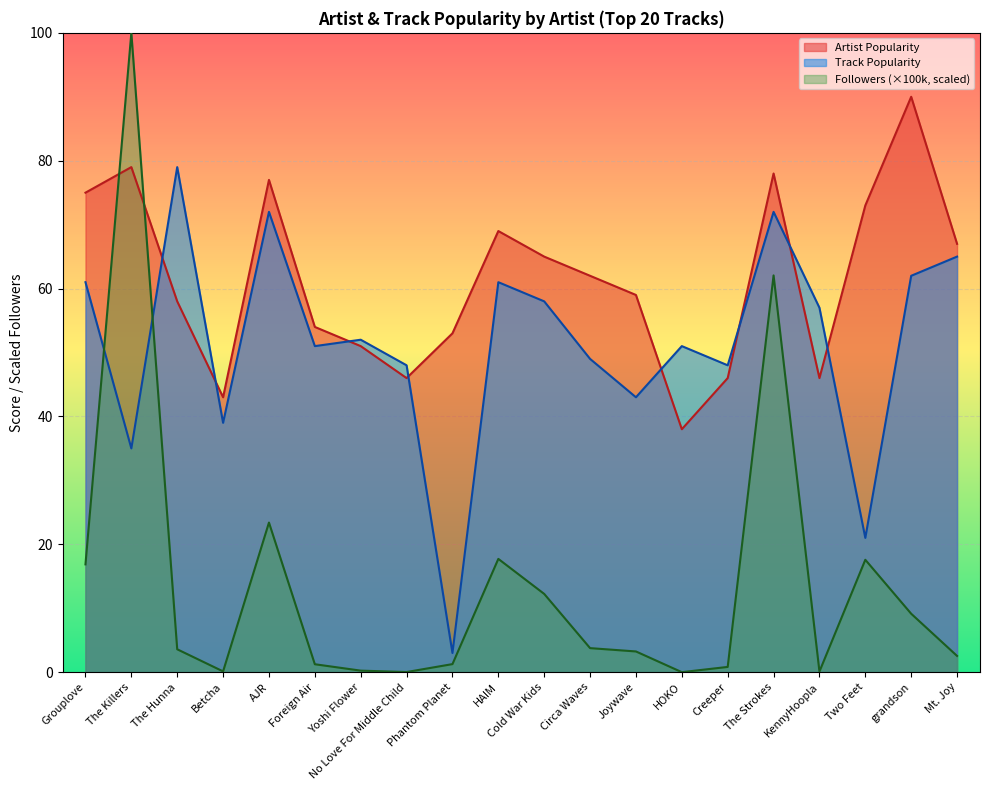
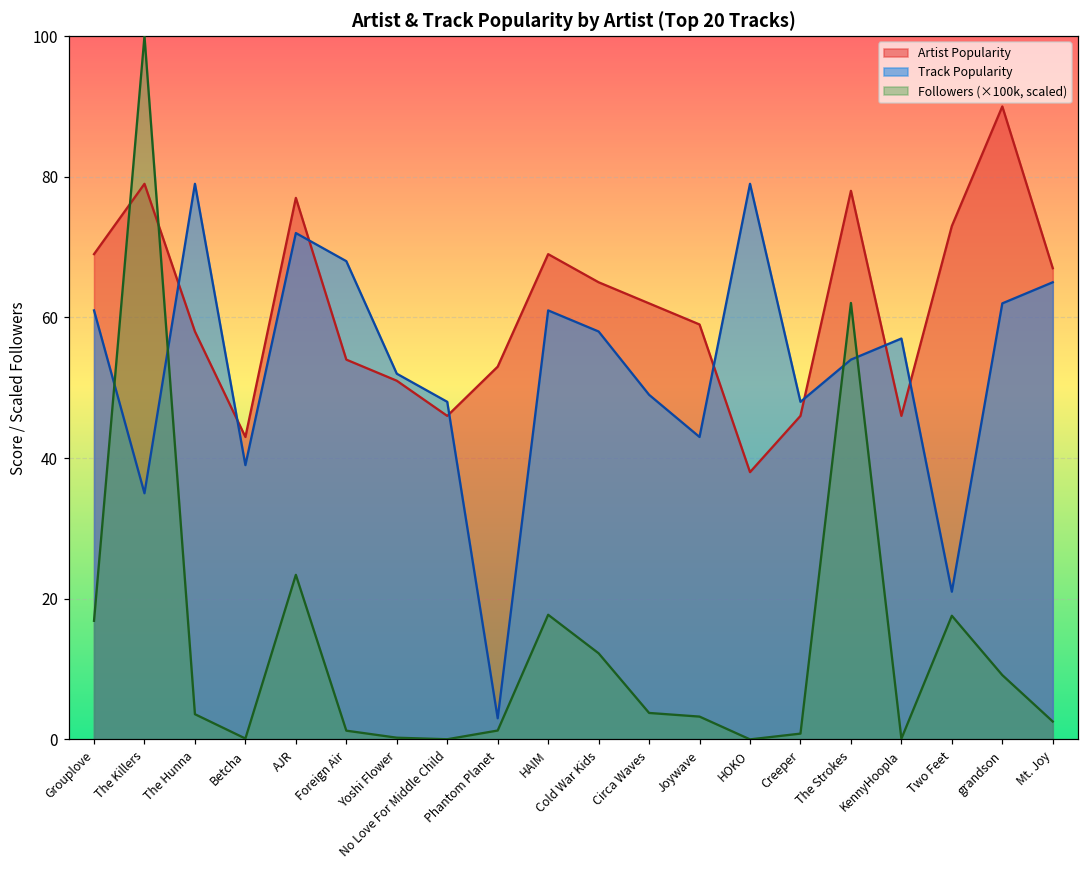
  {
    "Artist Popularity": {
-     "Grouplove": 75,
+     "Grouplove": 69,
      "The Killers": 79,
      "The Hunna": 58,
      "Betcha": 43,
      "AJR": 77,
      "Foreign Air": 54,
      "Yoshi Flower": 51,
      "No Love For Middle Child": 46,
      "Phantom Planet": 53,
      "HAIM": 69,
      "Cold War Kids": 65,
      "Circa Waves": 62,
      "Joywave": 59,
      "HOKO": 38,
      "Creeper": 46,
      "The Strokes": 78,
      "KennyHoopla": 46,
      "Two Feet": 73,
      "grandson": 90,
      "Mt. Joy": 67
    },
    "Track Popularity": {
      "Grouplove": 61,
      "The Killers": 35,
      "The Hunna": 79,
      "Betcha": 39,
      "AJR": 72,
-     "Foreign Air": 51,
+     "Foreign Air": 68,
      "Yoshi Flower": 52,
      "No Love For Middle Child": 48,
      "Phantom Planet": 3,
      "HAIM": 61,
      "Cold War Kids": 58,
      "Circa Waves": 49,
      "Joywave": 43,
-     "HOKO": 51,
+     "HOKO": 79,
      "Creeper": 48,
-     "The Strokes": 72,
+     "The Strokes": 54,
      "KennyHoopla": 57,
      "Two Feet": 21,
      "grandson": 62,
      "Mt. Joy": 65
    },
    "Followers (×100k, scaled)": {
      "Grouplove": 17,
      "The Killers": 100,
      "The Hunna": 4,
      "Betcha": 0,
      "AJR": 23,
      "Foreign Air": 1,
      "Yoshi Flower": 0,
      "No Love For Middle Child": 0,
      "Phantom Planet": 1,
      "HAIM": 18,
      "Cold War Kids": 12,
      "Circa Waves": 4,
      "Joywave": 3,
      "HOKO": 0,
      "Creeper": 1,
      "The Strokes": 62,
      "KennyHoopla": 0,
      "Two Feet": 18,
      "grandson": 9,
      "Mt. Joy": 3
    }
  }
